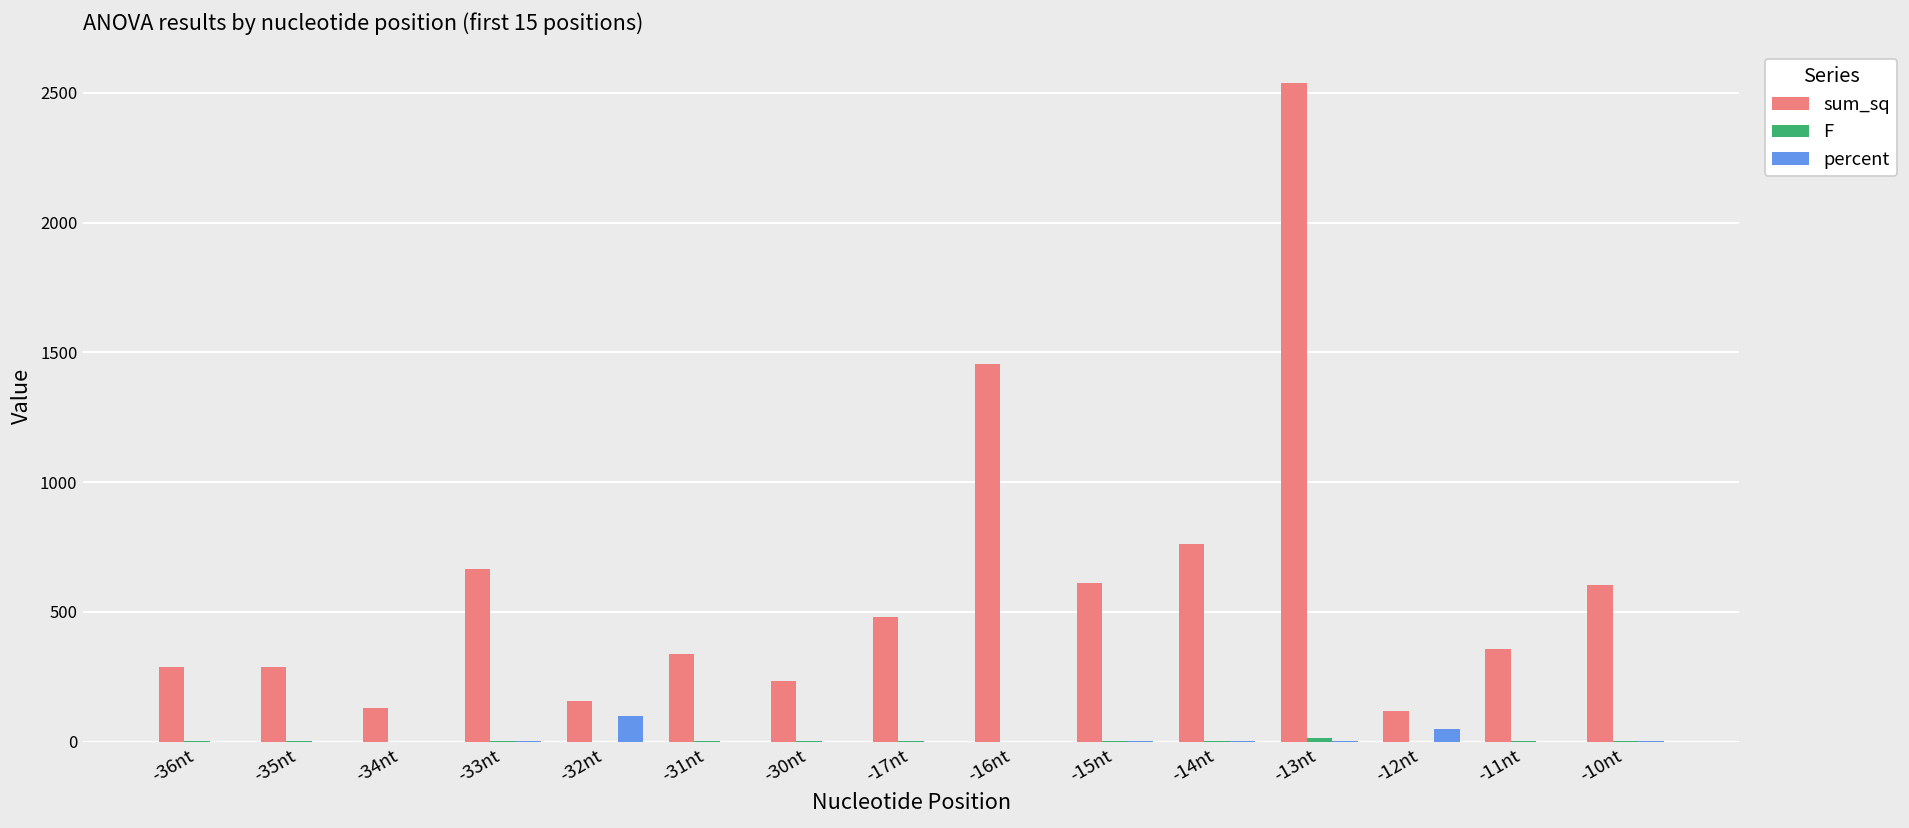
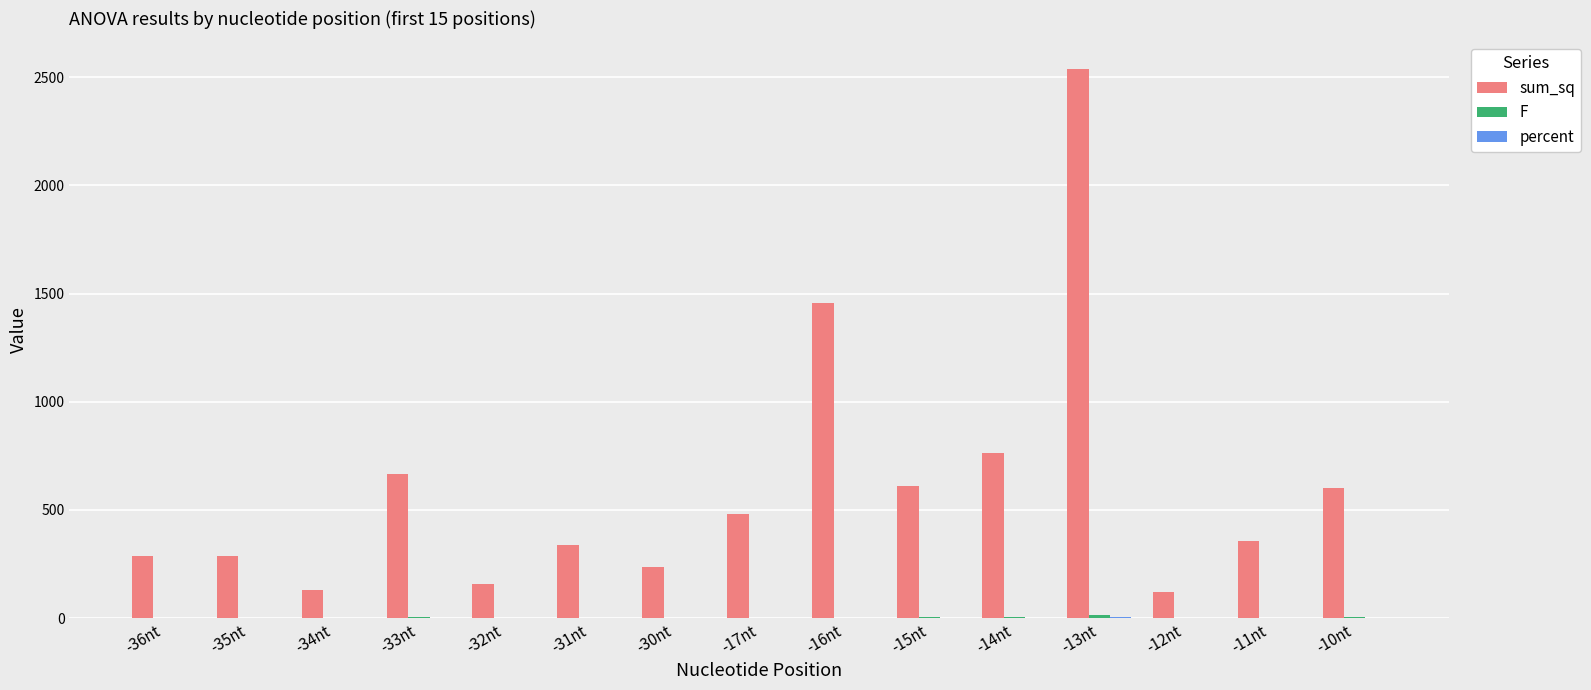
  {
    "sum_sq": {
      "-36nt": 290,
      "-35nt": 290,
      "-34nt": 130,
      "-33nt": 660,
      "-32nt": 160,
      "-31nt": 340,
      "-30nt": 240,
      "-17nt": 480,
      "-16nt": 1460,
      "-15nt": 610,
      "-14nt": 760,
      "-13nt": 2540,
      "-12nt": 120,
      "-11nt": 360,
      "-10nt": 600
    },
    "F": {
      "-13nt": 10
    },
    "percent": {
-     "-32nt": 100,
-     "-12nt": 50
+     "-32nt": 0,
+     "-12nt": 0
    }
  }
